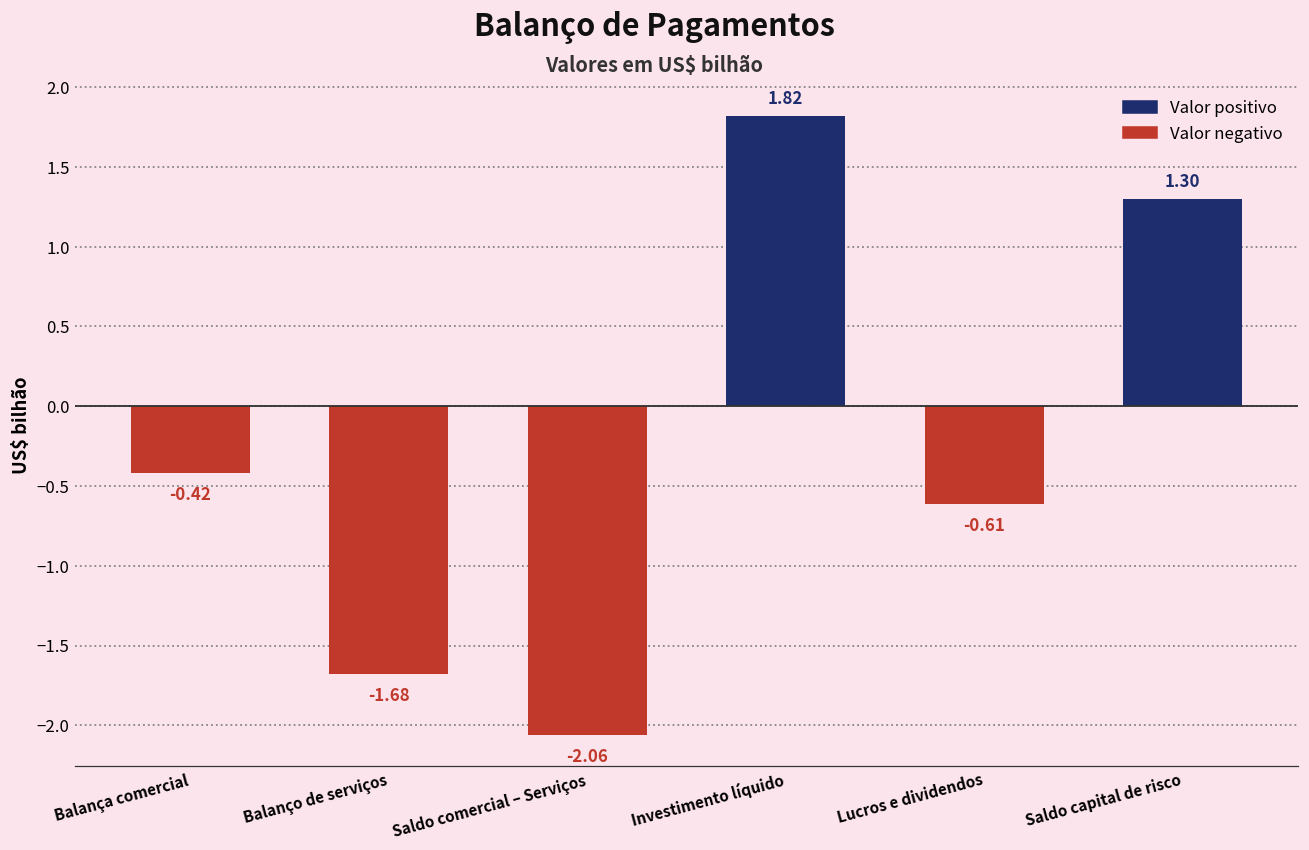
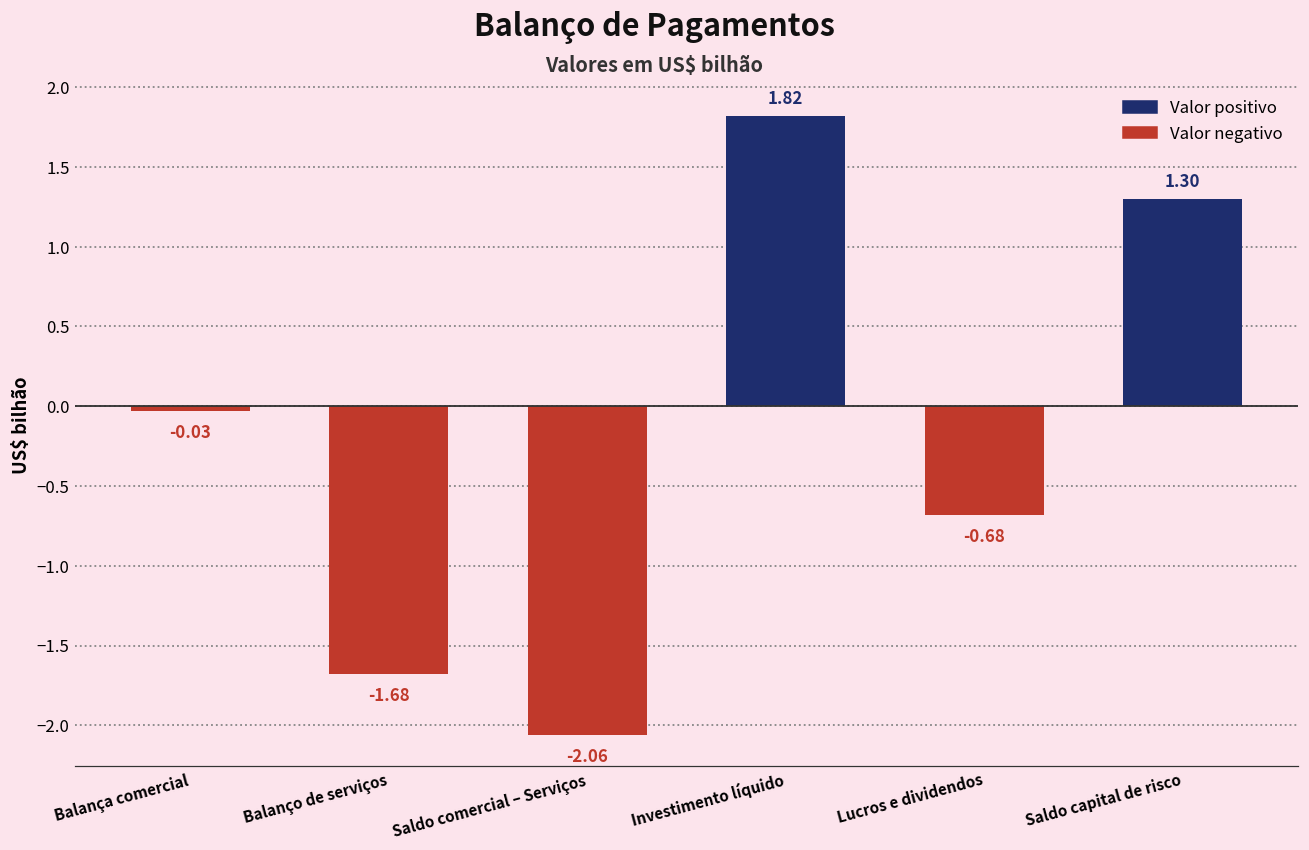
  {
-   "Balança comercial": -0.42,
+   "Balança comercial": -0.03,
    "Balanço de serviços": -1.68,
    "Saldo comercial – Serviços": -2.06,
    "Investimento líquido": 1.82,
-   "Lucros e dividendos": -0.61,
+   "Lucros e dividendos": -0.68,
    "Saldo capital de risco": 1.30
  }
